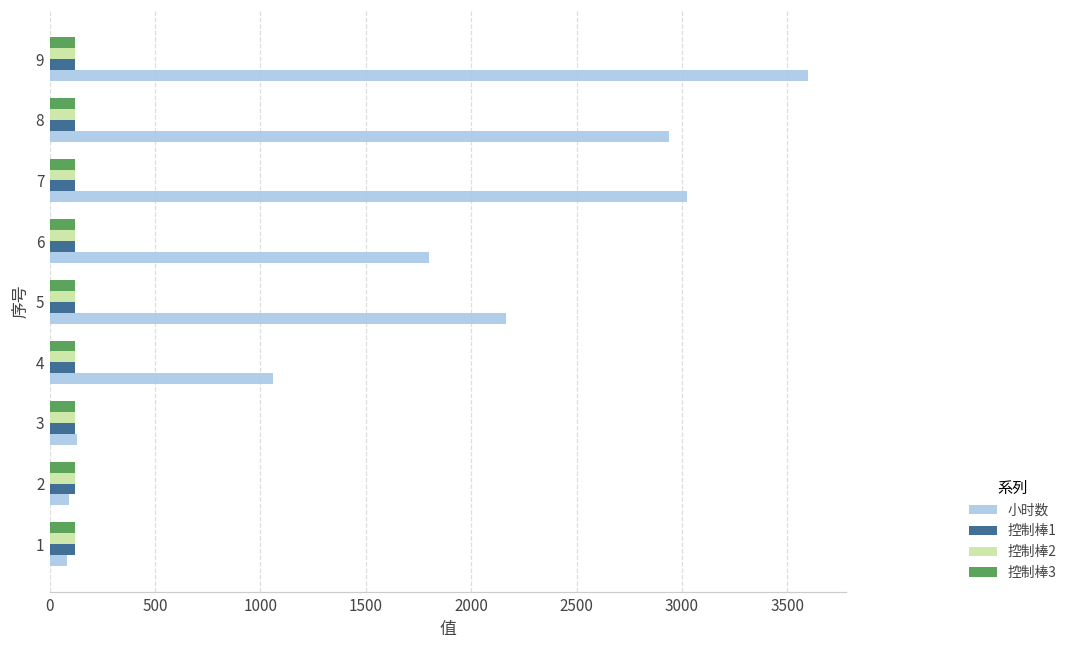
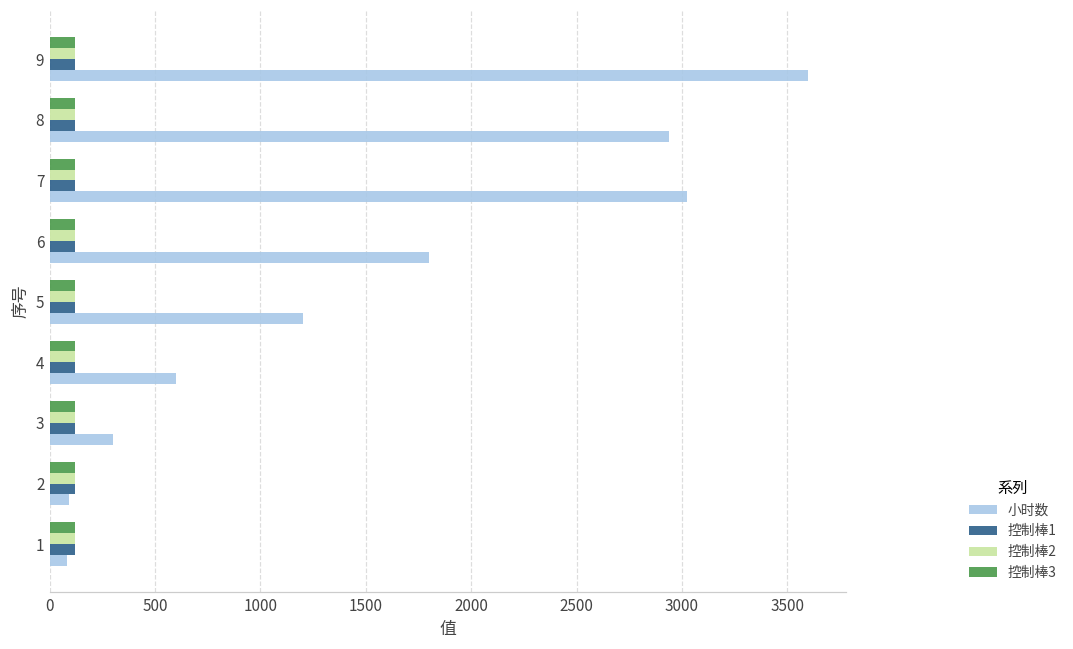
  {
    "小时数": {
      "9": 3600,
      "8": 2940,
      "7": 3020,
      "6": 1800,
-     "5": 2170,
-     "4": 1060,
-     "3": 130,
+     "5": 1200,
+     "4": 600,
+     "3": 300,
      "2": 90,
      "1": 80
    },
    "控制棒1": {
      "9": 120,
      "8": 120,
      "7": 120,
      "6": 120,
      "5": 120,
      "4": 120,
      "3": 120,
      "2": 120,
      "1": 120
    },
    "控制棒2": {
      "9": 120,
      "8": 120,
      "7": 120,
      "6": 120,
      "5": 120,
      "4": 120,
      "3": 120,
      "2": 120,
      "1": 120
    },
    "控制棒3": {
      "9": 120,
      "8": 120,
      "7": 120,
      "6": 120,
      "5": 120,
      "4": 120,
      "3": 120,
      "2": 120,
      "1": 120
    }
  }
